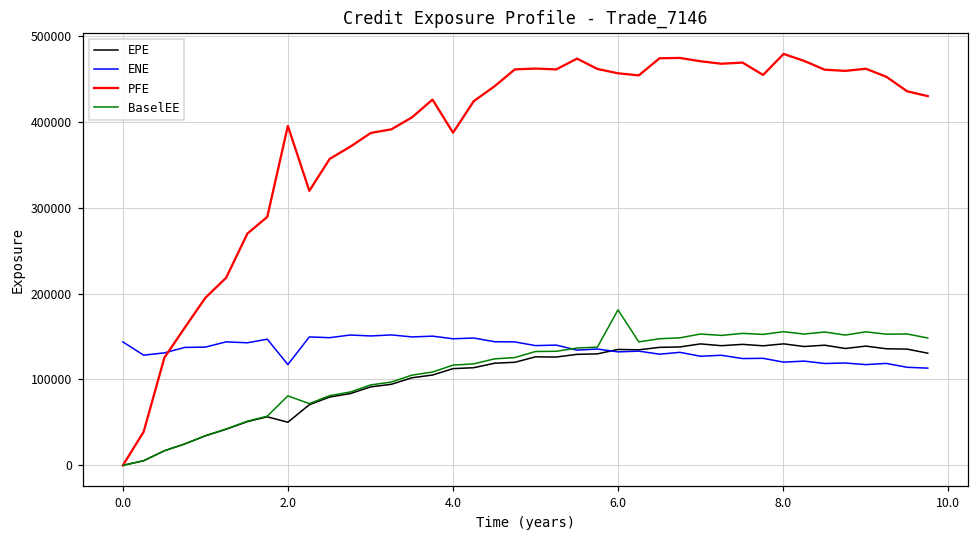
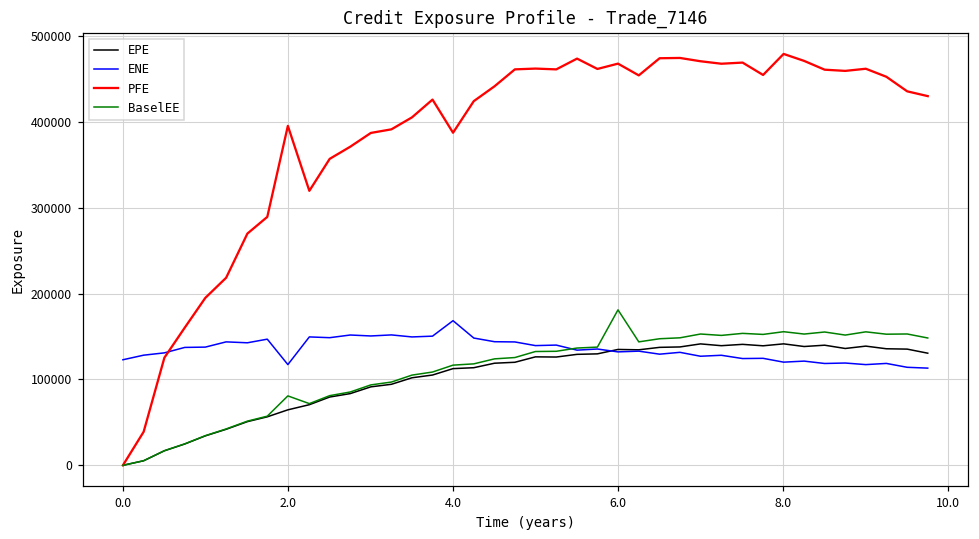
  {
    "EPE": {
-     "2.0": 50000,
+     "2.0": 60000,
      "4.0": 110000
    },
    "ENE": {
-     "0.0": 140000,
+     "0.0": 120000,
      "2.0": 120000,
-     "4.0": 150000
+     "4.0": 170000
    },
    "PFE": {
      "2.0": 400000,
      "4.0": 390000,
-     "6.0": 460000
+     "6.0": 470000
    },
    "BaselEE": {
      "2.0": 80000,
      "4.0": 120000,
      "6.0": 180000
    }
  }
